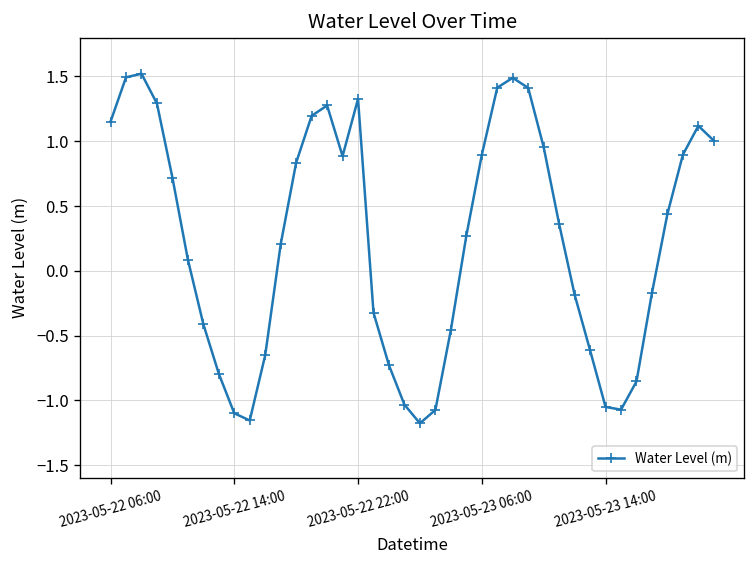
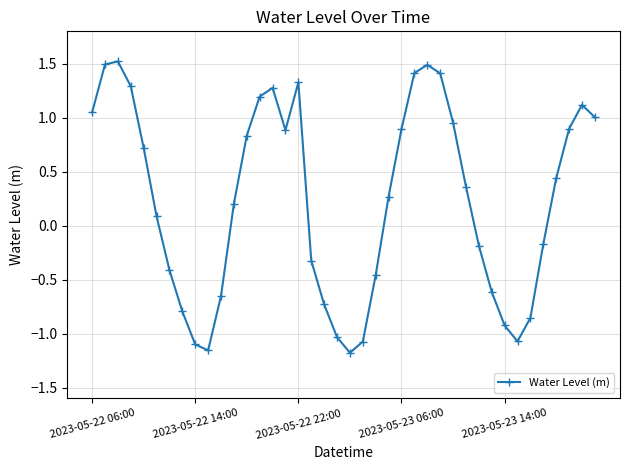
  {
-   "2023-05-22 06:00": 1.15,
+   "2023-05-22 06:00": 1.05,
    "2023-05-22 14:00": -1.10,
    "2023-05-22 22:00": 1.33,
    "2023-05-23 06:00": 0.89,
-   "2023-05-23 14:00": -1.05
+   "2023-05-23 14:00": -0.92
  }
